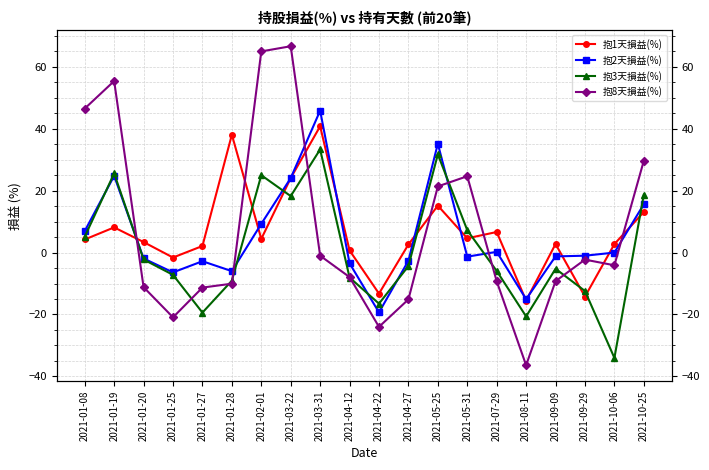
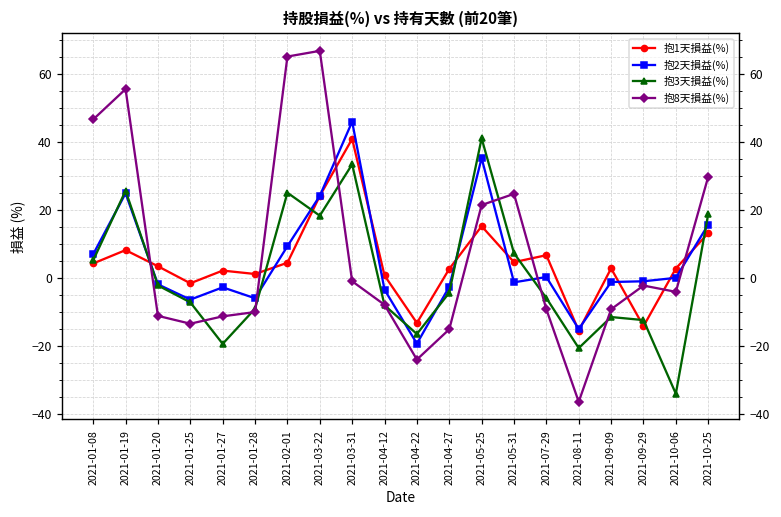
  {
    "抱1天損益(%)": {
      "2021-01-08": 4,
      "2021-01-19": 8,
      "2021-01-20": 3,
      "2021-01-25": -2,
      "2021-01-27": 2,
-     "2021-01-28": 38,
+     "2021-01-28": 1,
      "2021-02-01": 4,
      "2021-03-31": 41,
      "2021-04-12": 1,
      "2021-04-22": -13,
      "2021-04-27": 3,
      "2021-05-25": 15,
      "2021-05-31": 5,
      "2021-07-29": 7,
      "2021-09-09": 3,
      "2021-09-29": -14,
      "2021-10-06": 3,
      "2021-10-25": 13
    },
    "抱2天損益(%)": {
      "2021-01-08": 7,
      "2021-01-27": -3,
      "2021-01-28": -6,
      "2021-02-01": 9,
      "2021-03-31": 46,
      "2021-04-12": -3,
      "2021-04-22": -19,
      "2021-04-27": -3,
      "2021-05-25": 35,
      "2021-05-31": -1,
      "2021-07-29": 0,
      "2021-09-09": -1,
      "2021-09-29": -1,
      "2021-10-06": 0,
      "2021-10-25": 16
    },
    "抱3天損益(%)": {
      "2021-01-08": 5,
      "2021-01-27": -19,
      "2021-01-28": -9,
      "2021-02-01": 25,
      "2021-03-22": 18,
      "2021-03-31": 33,
      "2021-04-22": -17,
      "2021-04-27": -4,
-     "2021-05-25": 32,
+     "2021-05-25": 41,
      "2021-05-31": 7,
      "2021-07-29": -6,
      "2021-08-11": -21,
-     "2021-09-09": -5,
+     "2021-09-09": -12,
      "2021-09-29": -12,
      "2021-10-06": -34,
      "2021-10-25": 19
    },
    "抱8天損益(%)": {
      "2021-01-08": 47,
      "2021-01-19": 55,
      "2021-01-20": -11,
-     "2021-01-25": -21,
+     "2021-01-25": -13,
      "2021-01-27": -11,
      "2021-01-28": -10,
      "2021-02-01": 65,
      "2021-03-22": 67,
      "2021-03-31": -1,
      "2021-04-22": -24,
      "2021-04-27": -15,
      "2021-05-25": 21,
      "2021-05-31": 25,
      "2021-07-29": -9,
      "2021-08-11": -36,
      "2021-09-09": -9,
      "2021-09-29": -2,
      "2021-10-06": -4,
      "2021-10-25": 30
    }
  }
